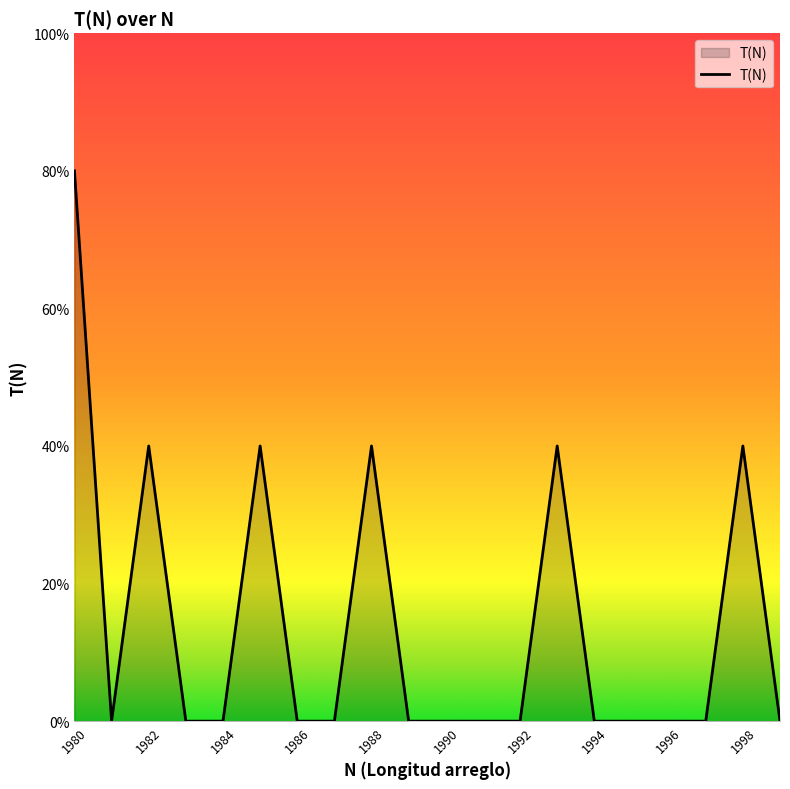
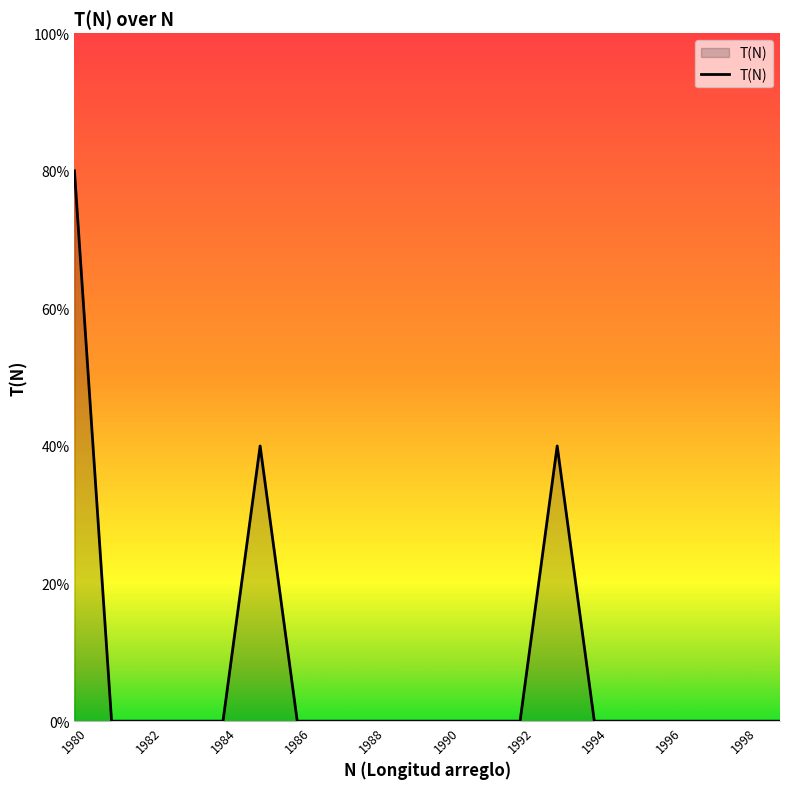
  {
    "1980": "80%",
-   "1982": "40%",
+   "1982": "0%",
    "1984": "0%",
    "1986": "0%",
-   "1988": "40%",
+   "1988": "0%",
    "1990": "0%",
    "1992": "0%",
    "1994": "0%",
    "1996": "0%",
-   "1998": "40%"
+   "1998": "0%"
  }
